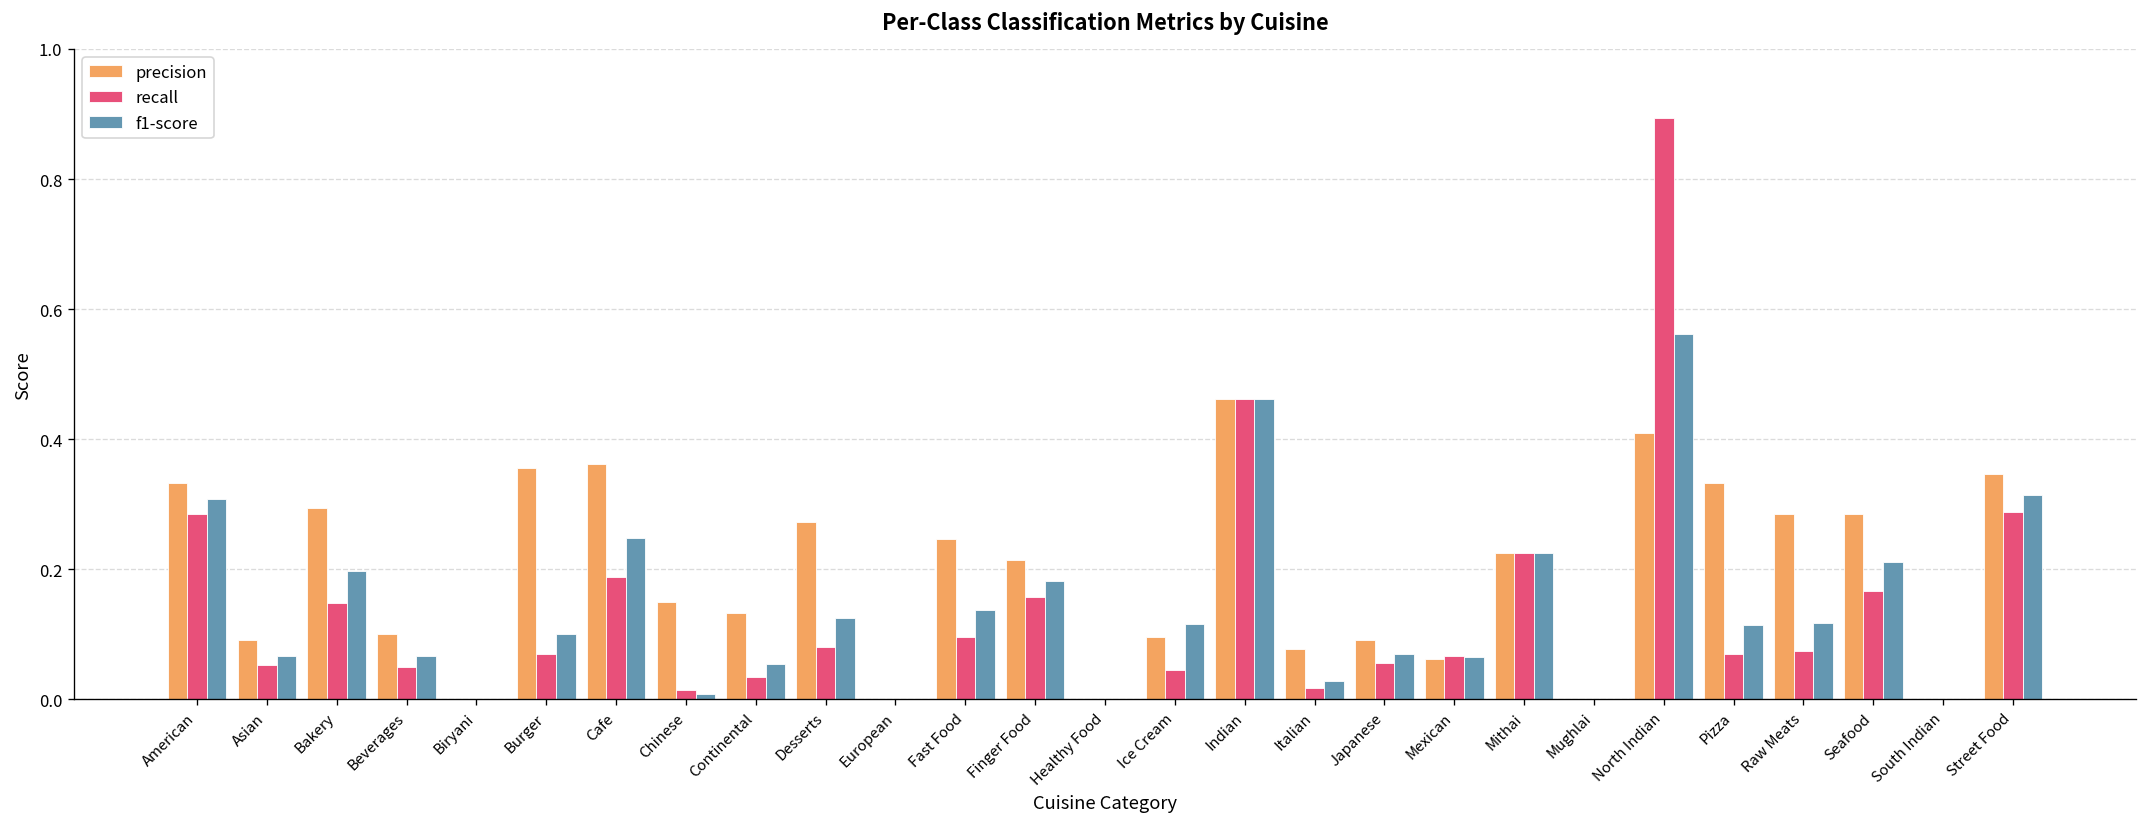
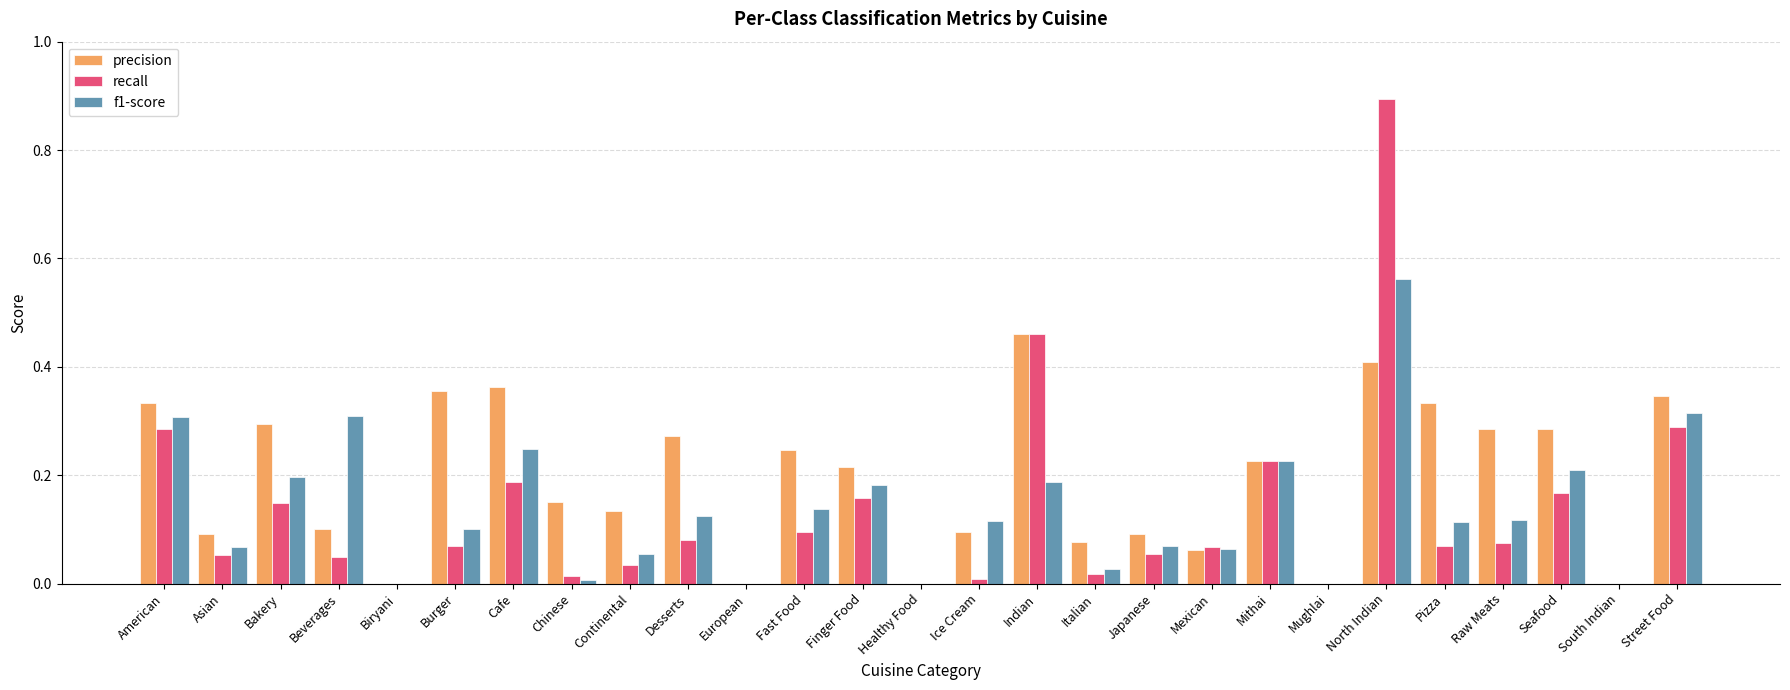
  {
    "precision": {
      "American": 0.33,
      "Asian": 0.09,
      "Bakery": 0.29,
      "Beverages": 0.10,
      "Biryani": 0.00,
      "Burger": 0.36,
      "Cafe": 0.36,
      "Chinese": 0.15,
      "Continental": 0.13,
      "Desserts": 0.27,
      "European": 0.00,
      "Fast Food": 0.25,
      "Finger Food": 0.21,
      "Healthy Food": 0.00,
      "Ice Cream": 0.10,
      "Indian": 0.46,
      "Italian": 0.08,
      "Japanese": 0.09,
      "Mexican": 0.06,
      "Mithai": 0.23,
      "Mughlai": 0.00,
      "North Indian": 0.41,
      "Pizza": 0.33,
      "Raw Meats": 0.29,
      "Seafood": 0.29,
      "South Indian": 0.00,
      "Street Food": 0.35
    },
    "recall": {
      "American": 0.29,
      "Asian": 0.05,
      "Bakery": 0.15,
      "Beverages": 0.05,
      "Biryani": 0.00,
      "Burger": 0.07,
      "Cafe": 0.19,
      "Chinese": 0.01,
      "Continental": 0.03,
      "Desserts": 0.08,
      "European": 0.00,
      "Fast Food": 0.10,
      "Finger Food": 0.16,
      "Healthy Food": 0.00,
-     "Ice Cream": 0.04,
+     "Ice Cream": 0.01,
      "Indian": 0.46,
      "Italian": 0.02,
      "Japanese": 0.06,
      "Mexican": 0.07,
      "Mithai": 0.23,
      "Mughlai": 0.00,
      "North Indian": 0.89,
      "Pizza": 0.07,
      "Raw Meats": 0.07,
      "Seafood": 0.17,
      "South Indian": 0.00,
      "Street Food": 0.29
    },
    "f1-score": {
      "American": 0.31,
      "Asian": 0.07,
      "Bakery": 0.20,
-     "Beverages": 0.07,
+     "Beverages": 0.31,
      "Biryani": 0.00,
      "Burger": 0.10,
      "Cafe": 0.25,
      "Chinese": 0.01,
      "Continental": 0.05,
      "Desserts": 0.13,
      "European": 0.00,
      "Fast Food": 0.14,
      "Finger Food": 0.18,
      "Healthy Food": 0.00,
      "Ice Cream": 0.12,
-     "Indian": 0.46,
+     "Indian": 0.19,
      "Italian": 0.03,
      "Japanese": 0.07,
      "Mexican": 0.06,
      "Mithai": 0.23,
      "Mughlai": 0.00,
      "North Indian": 0.56,
      "Pizza": 0.11,
      "Raw Meats": 0.12,
      "Seafood": 0.21,
      "South Indian": 0.00,
      "Street Food": 0.31
    }
  }
